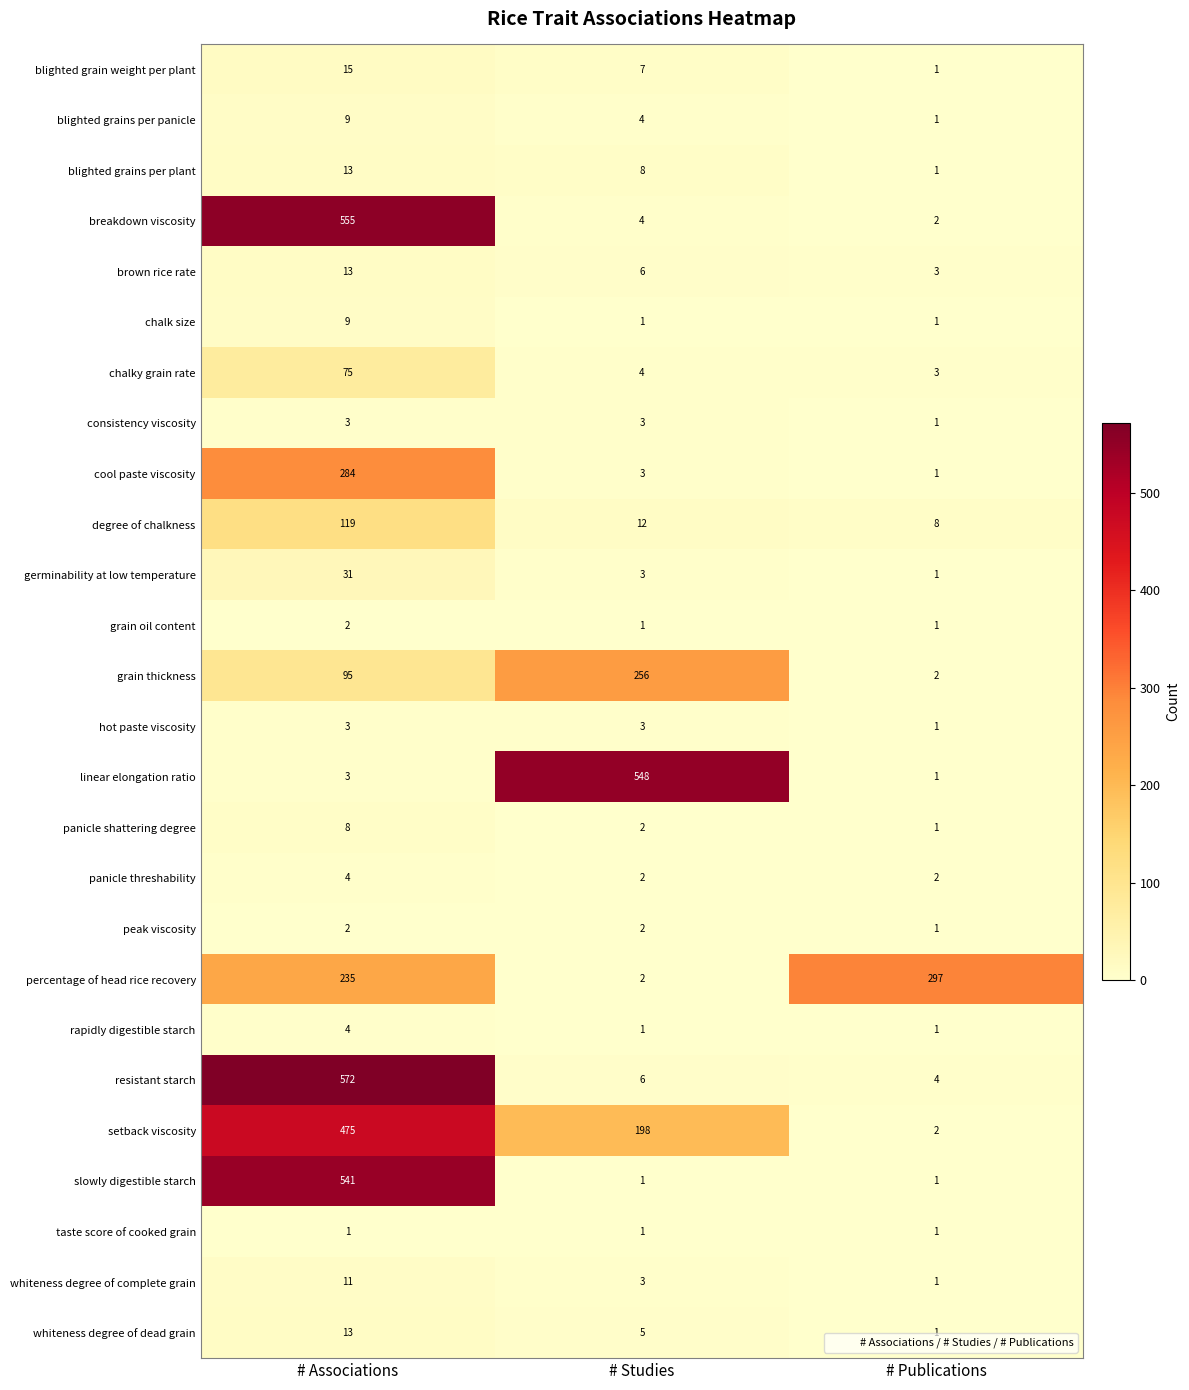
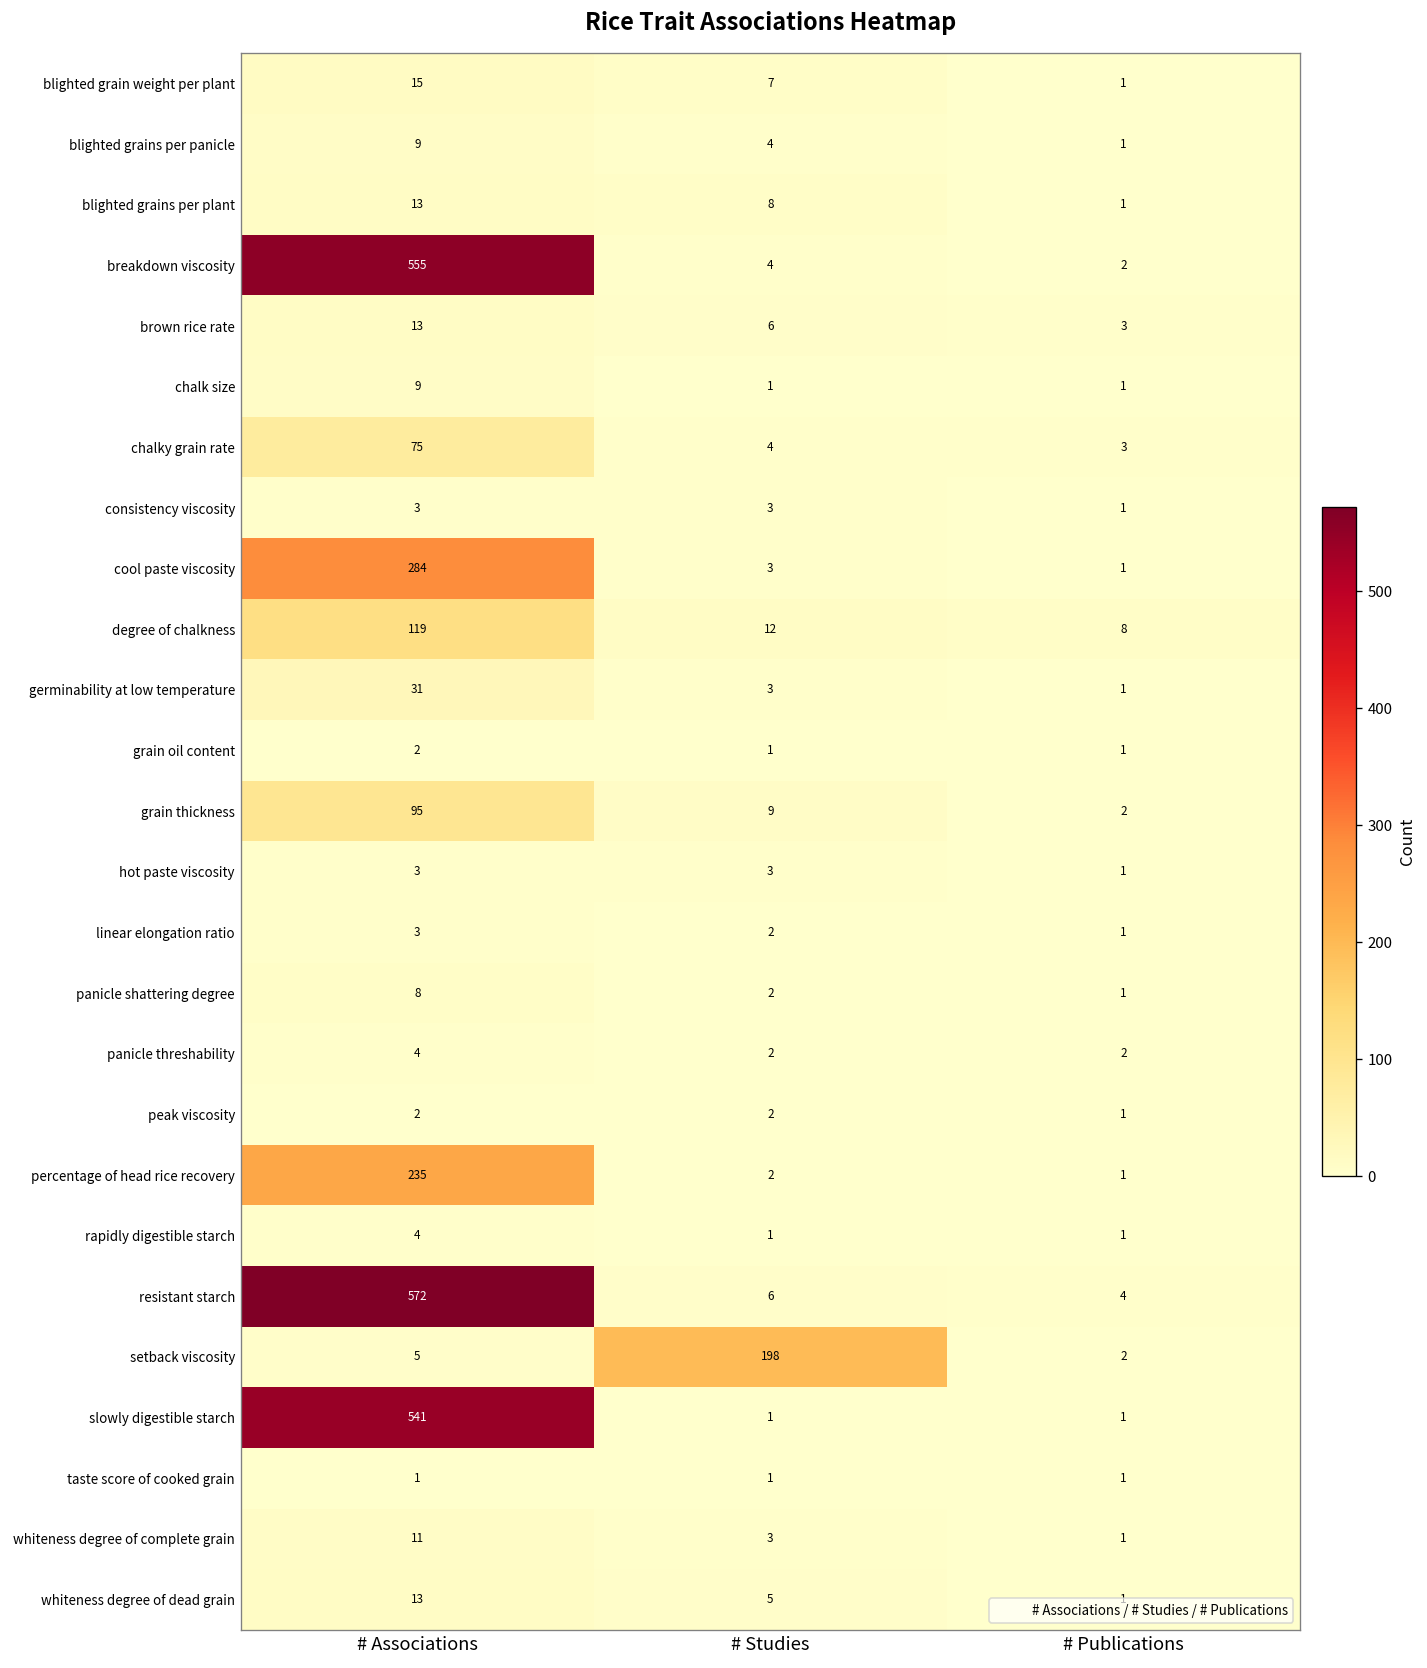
  {
    "blighted grain weight per plant": {
      "# Associations": 15,
      "# Studies": 7,
      "# Publications": 1
    },
    "blighted grains per panicle": {
      "# Associations": 9,
      "# Studies": 4,
      "# Publications": 1
    },
    "blighted grains per plant": {
      "# Associations": 13,
      "# Studies": 8,
      "# Publications": 1
    },
    "breakdown viscosity": {
      "# Associations": 555,
      "# Studies": 4,
      "# Publications": 2
    },
    "brown rice rate": {
      "# Associations": 13,
      "# Studies": 6,
      "# Publications": 3
    },
    "chalk size": {
      "# Associations": 9,
      "# Studies": 1,
      "# Publications": 1
    },
    "chalky grain rate": {
      "# Associations": 75,
      "# Studies": 4,
      "# Publications": 3
    },
    "consistency viscosity": {
      "# Associations": 3,
      "# Studies": 3,
      "# Publications": 1
    },
    "cool paste viscosity": {
      "# Associations": 284,
      "# Studies": 3,
      "# Publications": 1
    },
    "degree of chalkness": {
      "# Associations": 119,
      "# Studies": 12,
      "# Publications": 8
    },
    "germinability at low temperature": {
      "# Associations": 31,
      "# Studies": 3,
      "# Publications": 1
    },
    "grain oil content": {
      "# Associations": 2,
      "# Studies": 1,
      "# Publications": 1
    },
    "grain thickness": {
      "# Associations": 95,
-     "# Studies": 256,
+     "# Studies": 9,
      "# Publications": 2
    },
    "hot paste viscosity": {
      "# Associations": 3,
      "# Studies": 3,
      "# Publications": 1
    },
    "linear elongation ratio": {
      "# Associations": 3,
-     "# Studies": 548,
+     "# Studies": 2,
      "# Publications": 1
    },
    "panicle shattering degree": {
      "# Associations": 8,
      "# Studies": 2,
      "# Publications": 1
    },
    "panicle threshability": {
      "# Associations": 4,
      "# Studies": 2,
      "# Publications": 2
    },
    "peak viscosity": {
      "# Associations": 2,
      "# Studies": 2,
      "# Publications": 1
    },
    "percentage of head rice recovery": {
      "# Associations": 235,
      "# Studies": 2,
-     "# Publications": 297
+     "# Publications": 1
    },
    "rapidly digestible starch": {
      "# Associations": 4,
      "# Studies": 1,
      "# Publications": 1
    },
    "resistant starch": {
      "# Associations": 572,
      "# Studies": 6,
      "# Publications": 4
    },
    "setback viscosity": {
-     "# Associations": 475,
+     "# Associations": 5,
      "# Studies": 198,
      "# Publications": 2
    },
    "slowly digestible starch": {
      "# Associations": 541,
      "# Studies": 1,
      "# Publications": 1
    },
    "taste score of cooked grain": {
      "# Associations": 1,
      "# Studies": 1,
      "# Publications": 1
    },
    "whiteness degree of complete grain": {
      "# Associations": 11,
      "# Studies": 3,
      "# Publications": 1
    },
    "whiteness degree of dead grain": {
      "# Associations": 13,
      "# Studies": 5
    }
  }
